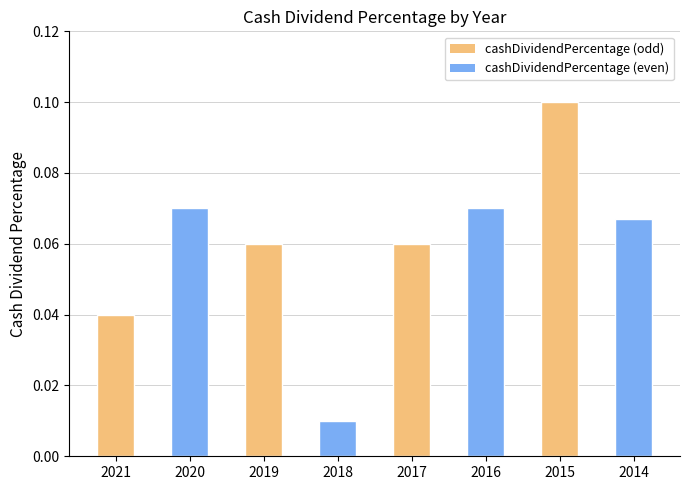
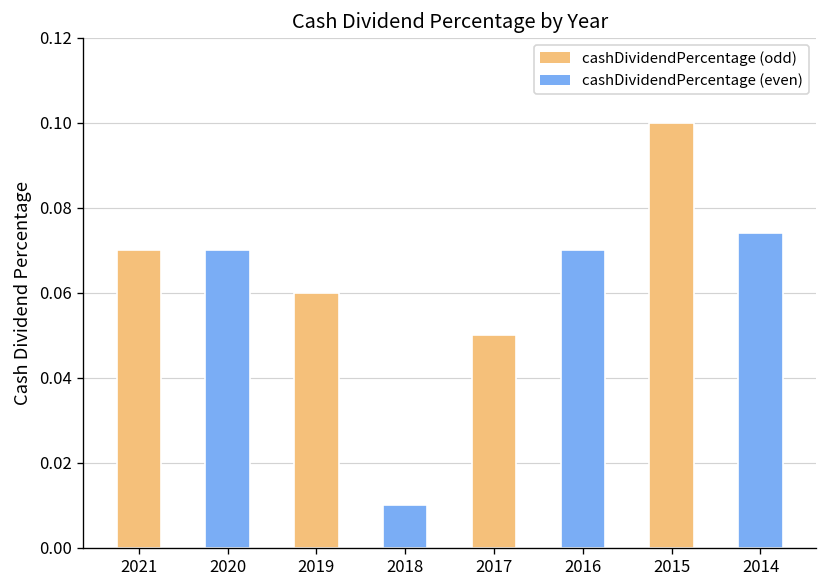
  {
-   "2021": 0.04,
+   "2021": 0.07,
    "2020": 0.070,
    "2019": 0.060,
    "2018": 0.010,
-   "2017": 0.06,
+   "2017": 0.05,
    "2016": 0.070,
    "2015": 0.100,
-   "2014": 0.067
+   "2014": 0.074
  }
